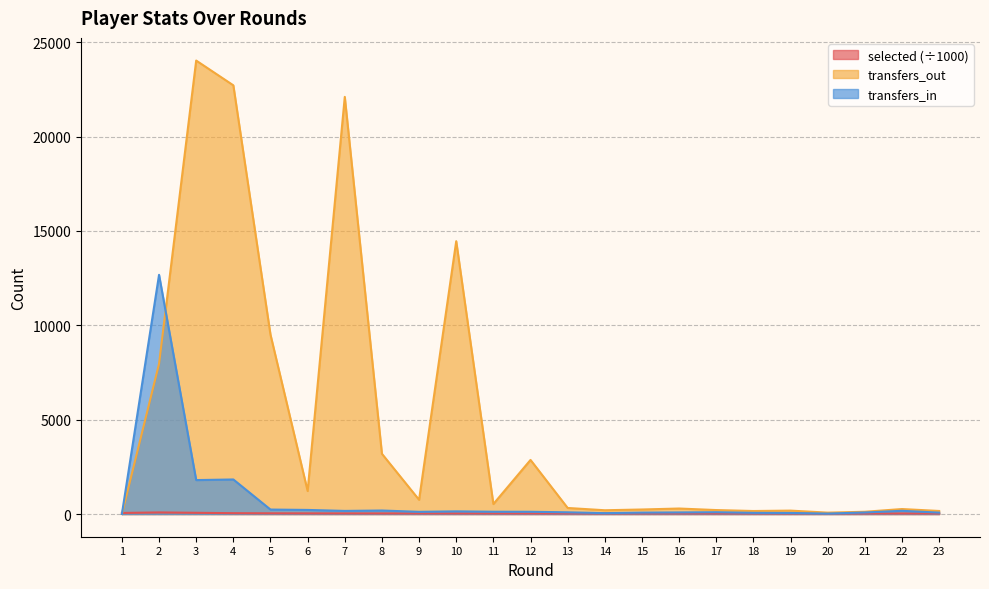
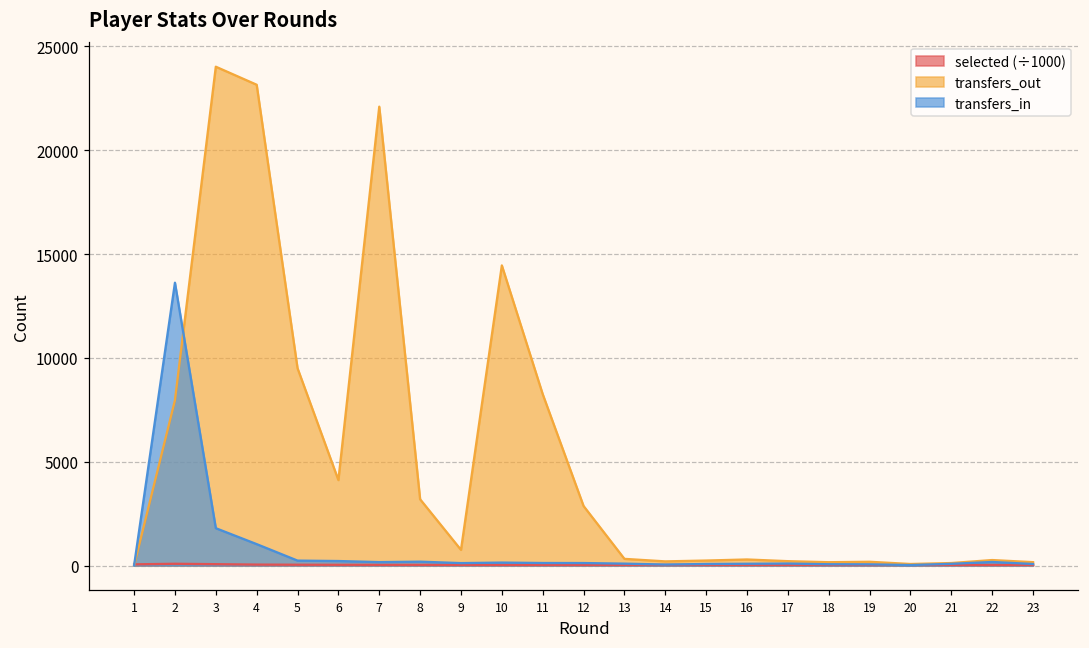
  {
    "selected (÷1000)": {
      "2": 100,
      "3": 100,
      "4": 0,
      "5": 0,
      "6": 0,
      "8": 0,
      "22": 0
    },
    "transfers_out": {
      "2": 8000,
      "3": 24000,
-     "4": 22700,
+     "4": 23200,
      "5": 9500,
-     "6": 1200,
+     "6": 4100,
      "7": 22100,
      "8": 3200,
      "9": 800,
      "10": 14500,
-     "11": 500,
+     "11": 8300,
      "12": 2900,
      "13": 300,
      "14": 200,
      "15": 200,
      "16": 300
    },
    "transfers_in": {
-     "2": 12700,
+     "2": 13600,
      "3": 1800,
-     "4": 1800,
+     "4": 1000,
      "5": 200,
      "6": 200,
      "8": 200
    }
  }
